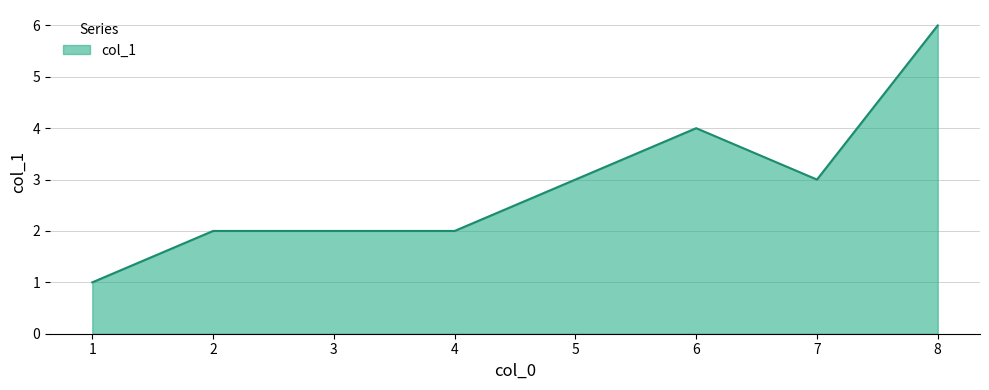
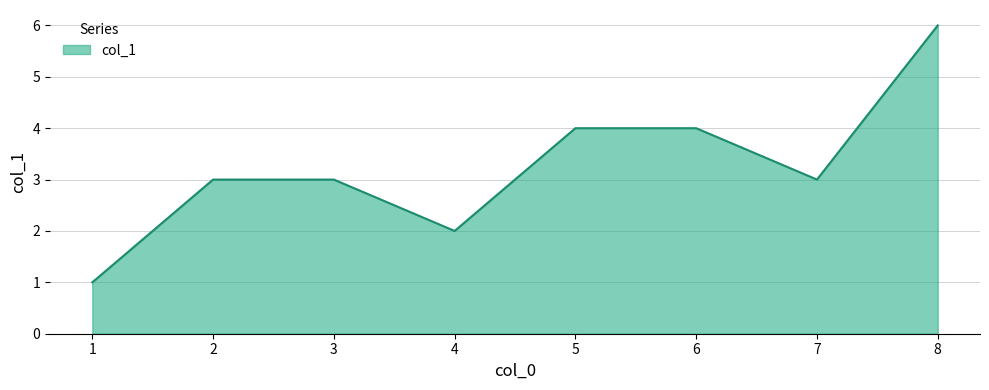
  {
    "1": 1,
-   "2": 2,
-   "3": 2,
+   "2": 3,
+   "3": 3,
    "4": 2,
-   "5": 3,
+   "5": 4,
    "6": 4,
    "7": 3,
    "8": 6
  }
